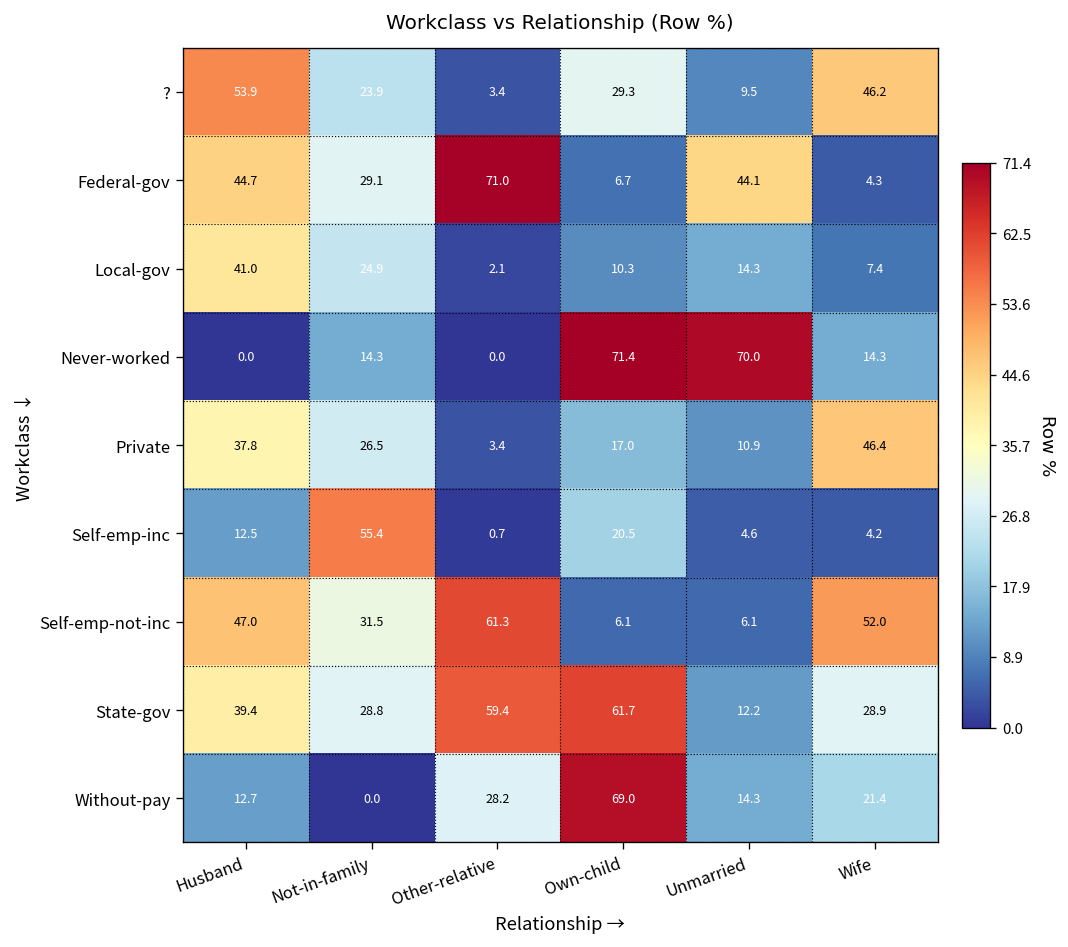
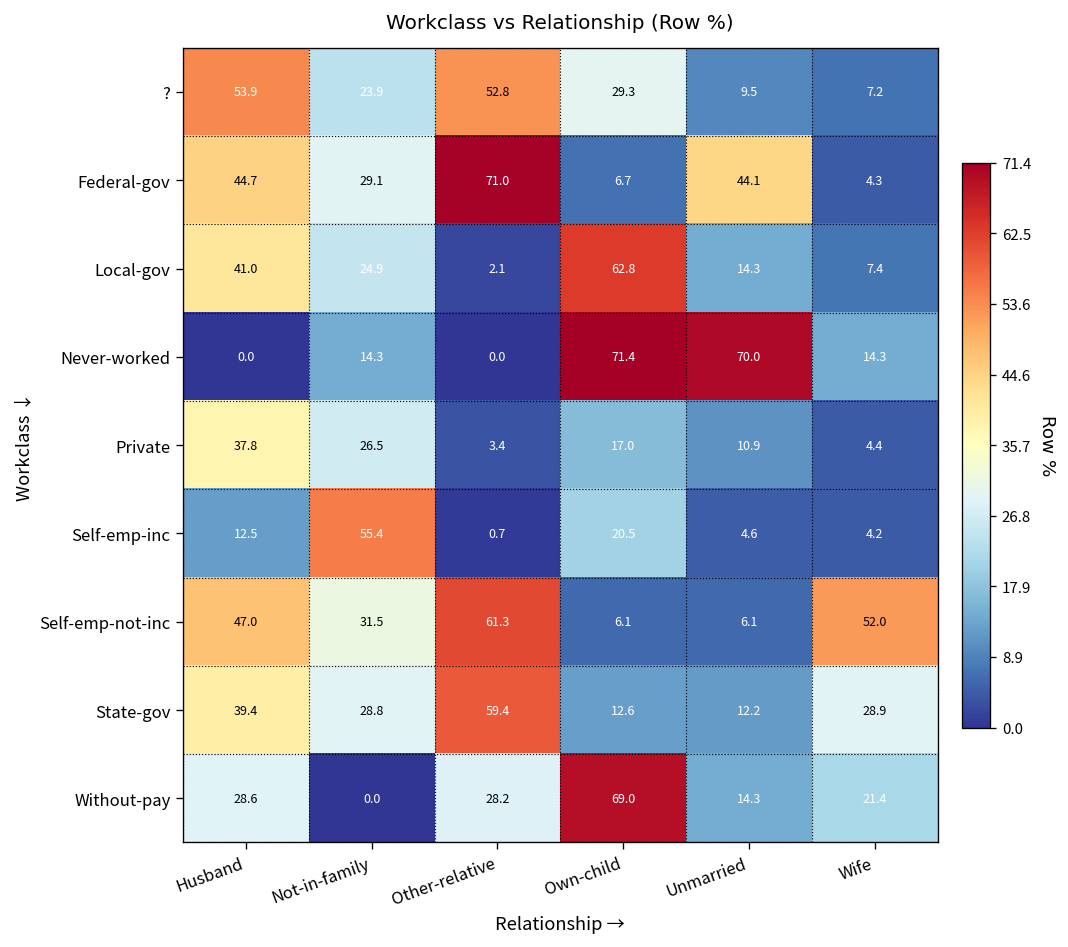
  {
    "?": {
      "Husband": 53.9,
      "Not-in-family": 23.9,
-     "Other-relative": 3.4,
+     "Other-relative": 52.8,
      "Own-child": 29.3,
      "Unmarried": 9.5,
-     "Wife": 46.2
+     "Wife": 7.2
    },
    "Federal-gov": {
      "Husband": 44.7,
      "Not-in-family": 29.1,
      "Other-relative": 71.0,
      "Own-child": 6.7,
      "Unmarried": 44.1,
      "Wife": 4.3
    },
    "Local-gov": {
      "Husband": 41.0,
      "Not-in-family": 24.9,
      "Other-relative": 2.1,
-     "Own-child": 10.3,
+     "Own-child": 62.8,
      "Unmarried": 14.3,
      "Wife": 7.4
    },
    "Never-worked": {
      "Husband": 0.0,
      "Not-in-family": 14.3,
      "Other-relative": 0.0,
      "Own-child": 71.4,
      "Unmarried": 70.0,
      "Wife": 14.3
    },
    "Private": {
      "Husband": 37.8,
      "Not-in-family": 26.5,
      "Other-relative": 3.4,
      "Own-child": 17.0,
      "Unmarried": 10.9,
-     "Wife": 46.4
+     "Wife": 4.4
    },
    "Self-emp-inc": {
      "Husband": 12.5,
      "Not-in-family": 55.4,
      "Other-relative": 0.7,
      "Own-child": 20.5,
      "Unmarried": 4.6,
      "Wife": 4.2
    },
    "Self-emp-not-inc": {
      "Husband": 47.0,
      "Not-in-family": 31.5,
      "Other-relative": 61.3,
      "Own-child": 6.1,
      "Unmarried": 6.1,
      "Wife": 52.0
    },
    "State-gov": {
      "Husband": 39.4,
      "Not-in-family": 28.8,
      "Other-relative": 59.4,
-     "Own-child": 61.7,
+     "Own-child": 12.6,
      "Unmarried": 12.2,
      "Wife": 28.9
    },
    "Without-pay": {
-     "Husband": 12.7,
+     "Husband": 28.6,
      "Not-in-family": 0.0,
      "Other-relative": 28.2,
      "Own-child": 69.0,
      "Unmarried": 14.3,
      "Wife": 21.4
    }
  }
